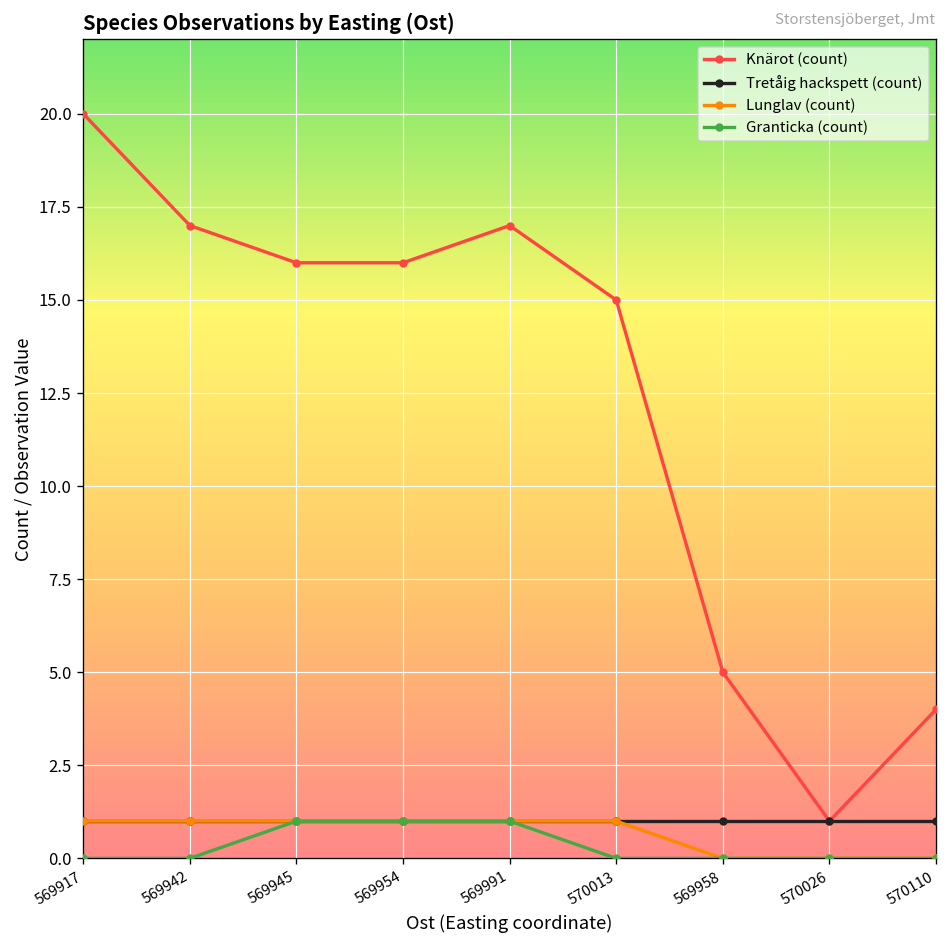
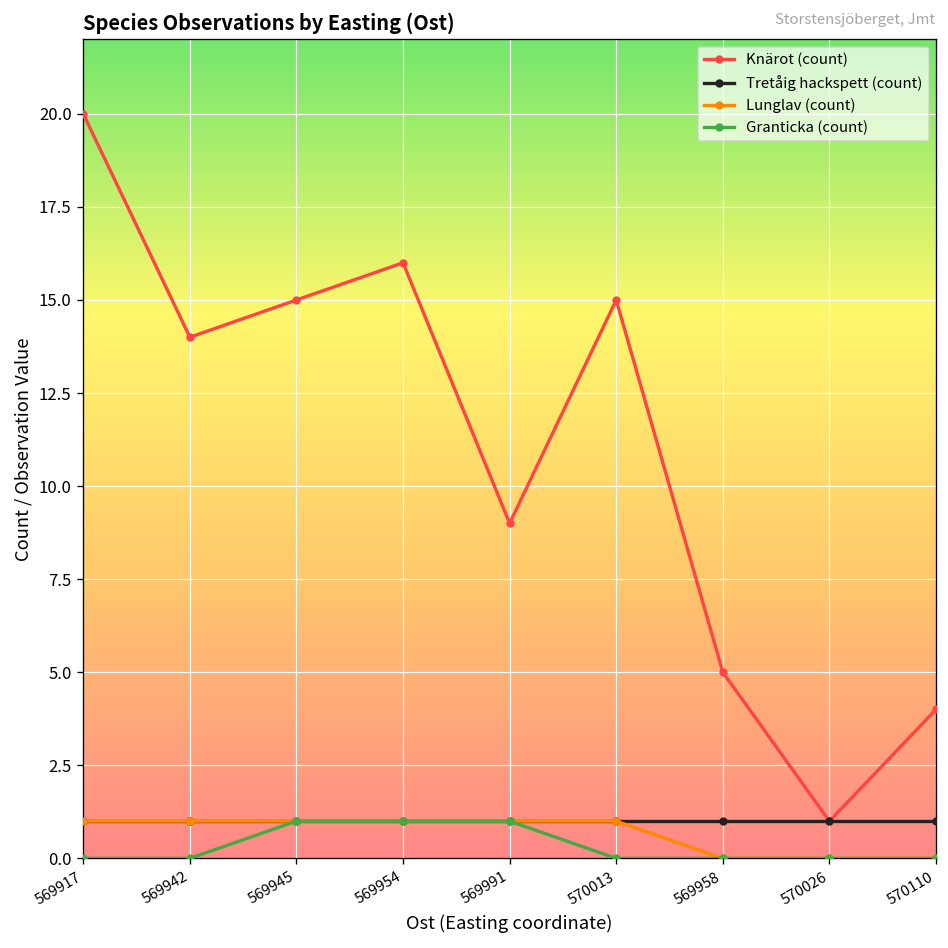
  {
    "Knärot (count)": {
      "569917": 20,
-     "569942": 17,
-     "569945": 16,
+     "569942": 14,
+     "569945": 15,
      "569954": 16,
-     "569991": 17,
+     "569991": 9,
      "570013": 15,
      "569958": 5,
      "570110": 4
    },
    "Tretåig hackspett (count)": {
      "569958": 1,
      "570110": 1
    },
    "Granticka (count)": {
      "569917": 0,
      "569942": 0,
      "570013": 0
    }
  }
